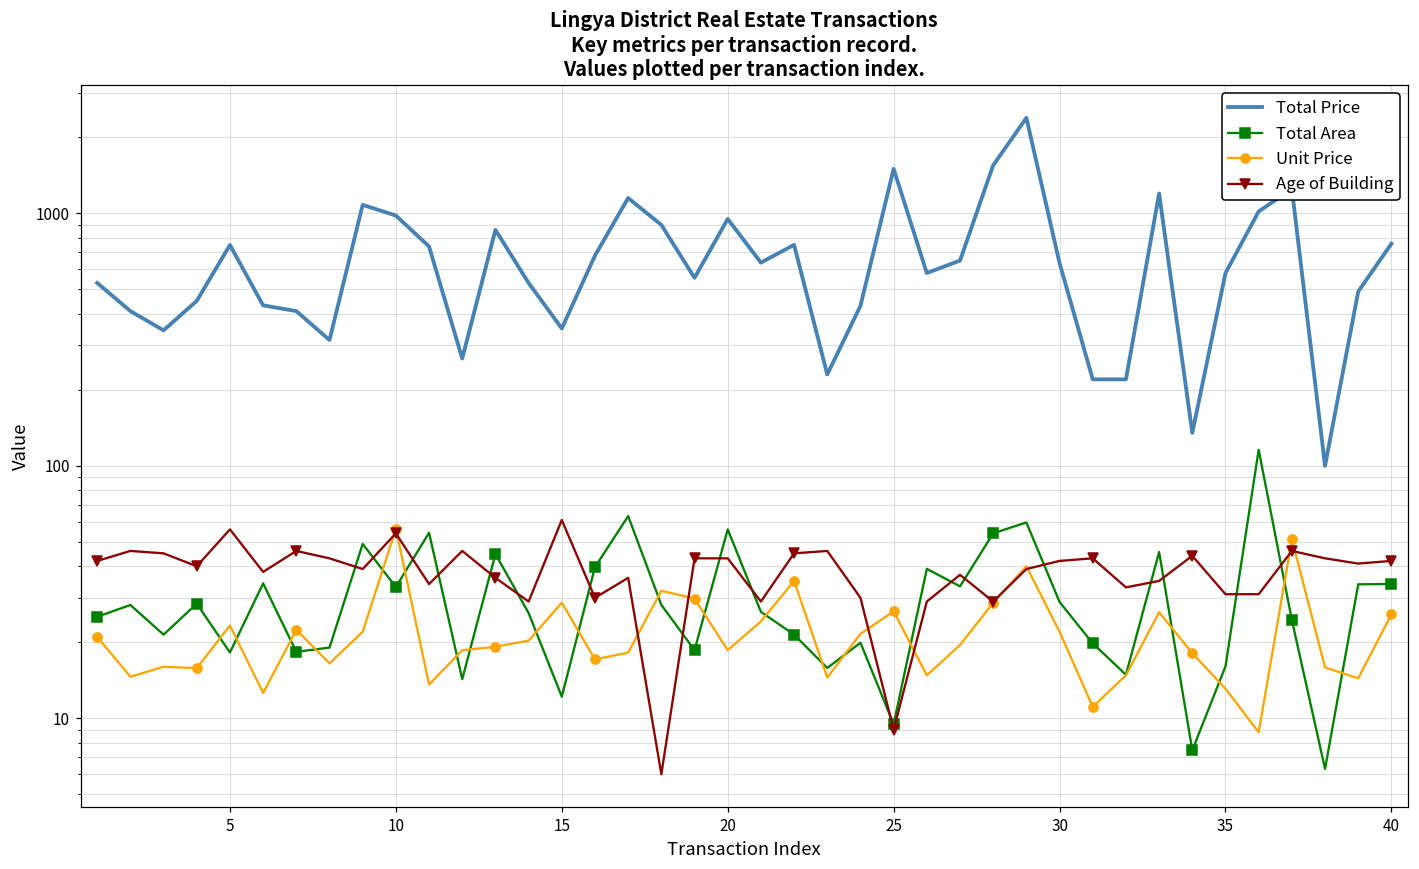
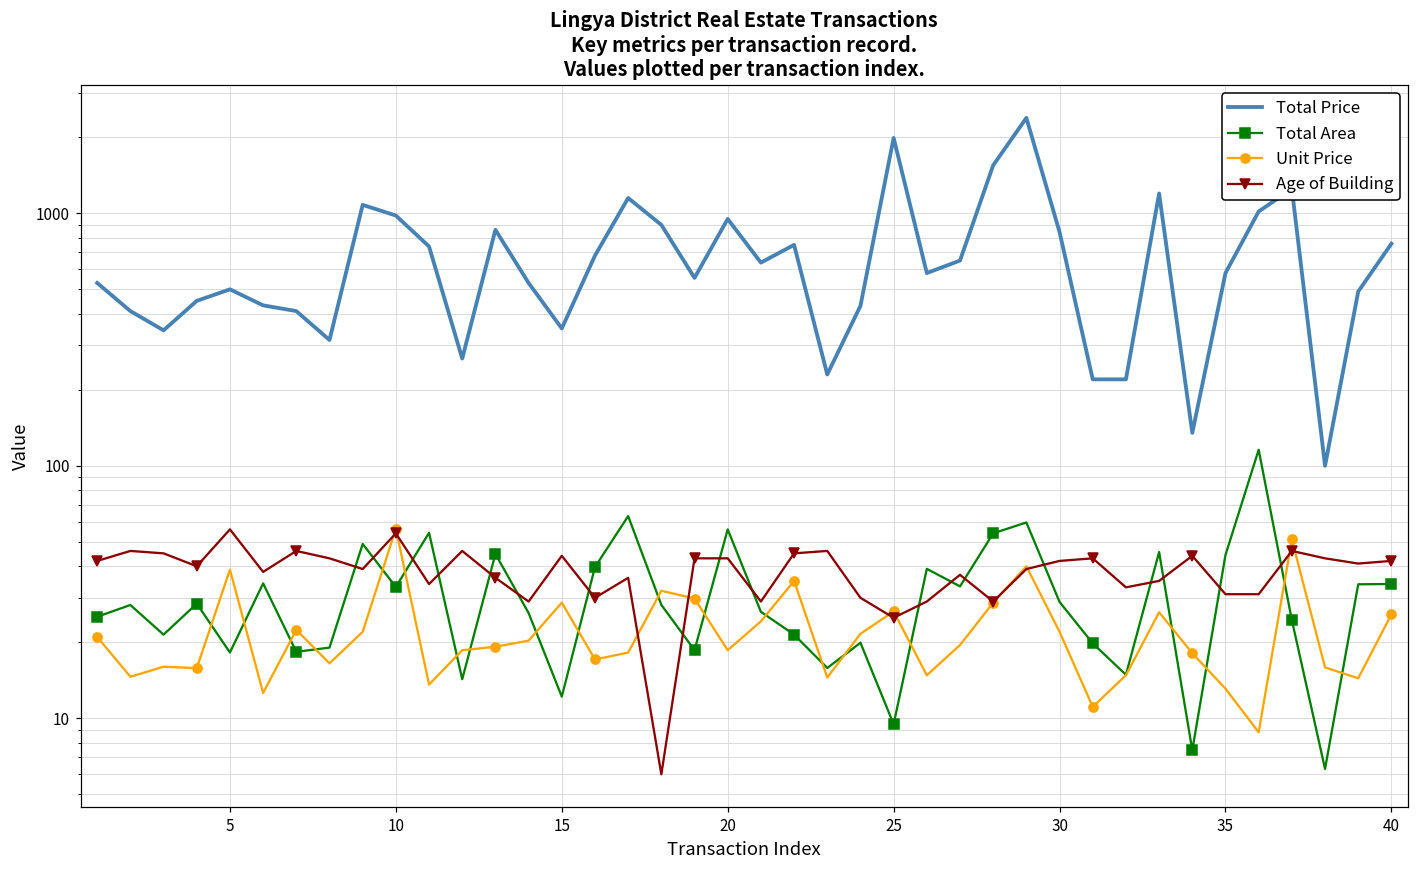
  {
    "Total Price": {
-     "5": 750,
+     "5": 500,
      "10": 980,
      "15": 350,
      "20": 950,
-     "25": 1500,
-     "30": 640,
+     "25": 2000,
+     "30": 840,
      "35": 580,
      "40": 760
    },
    "Total Area": {
      "5": 18,
      "10": 33,
      "15": 12,
      "20": 56,
      "25": 9.5,
      "30": 29,
-     "35": 16,
+     "35": 44,
      "40": 34
    },
    "Unit Price": {
-     "5": 23,
+     "5": 39,
      "10": 56,
      "15": 29,
      "20": 19,
      "25": 27,
      "30": 22,
      "35": 13,
      "40": 26
    },
    "Age of Building": {
      "5": 56,
      "10": 54,
-     "15": 61,
+     "15": 44,
      "20": 43,
-     "25": 9,
+     "25": 25,
      "30": 42,
      "35": 31,
      "40": 42
    }
  }
